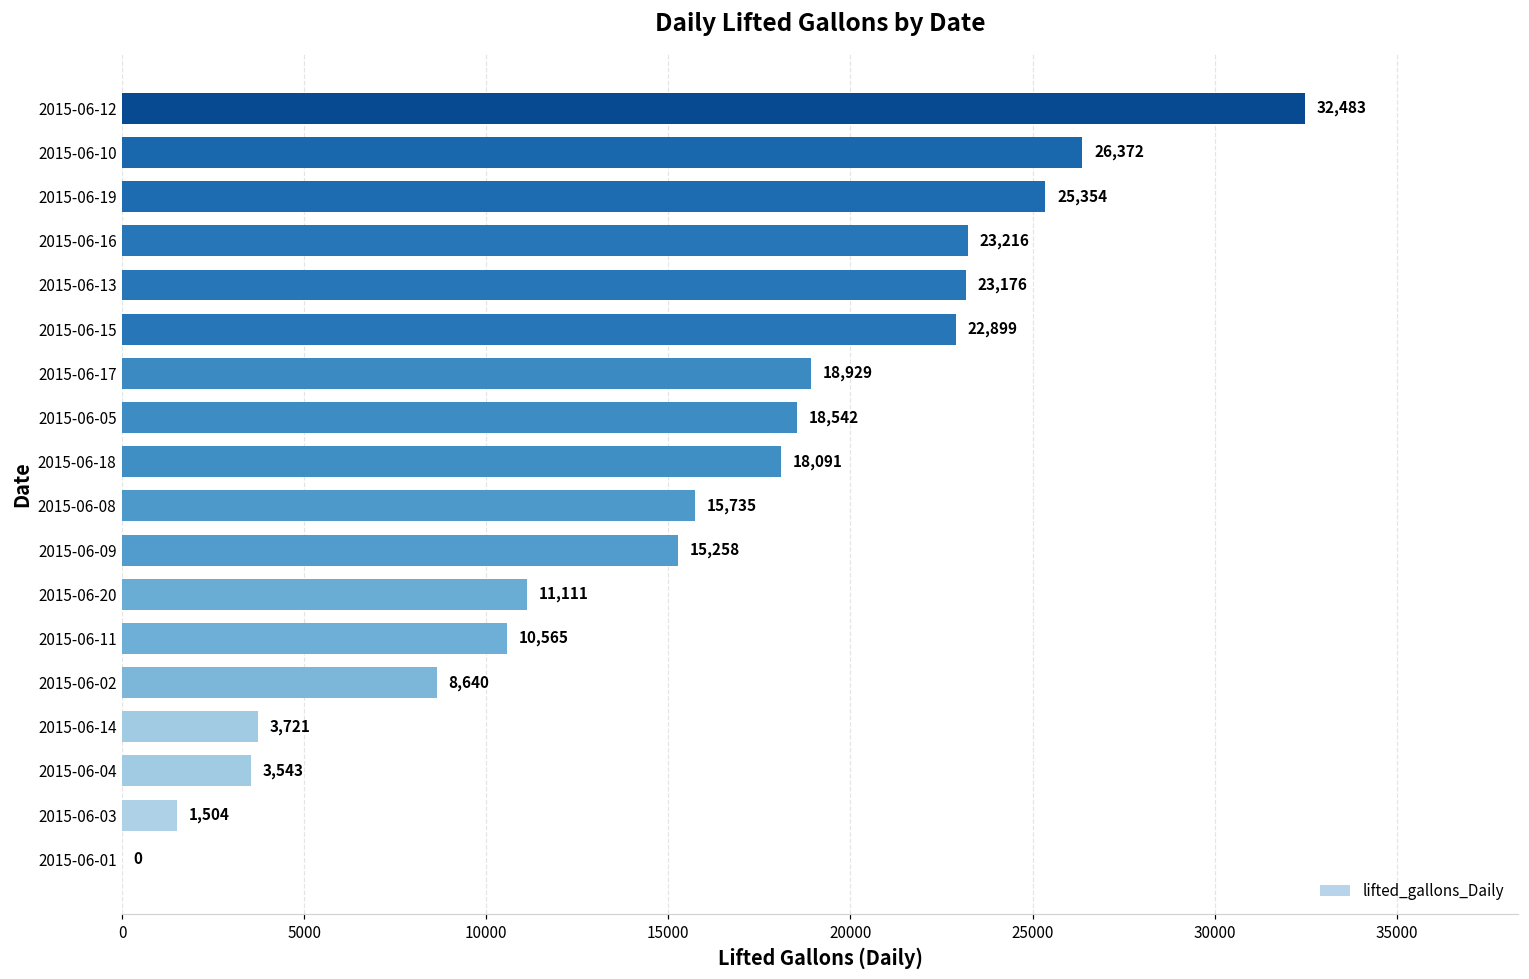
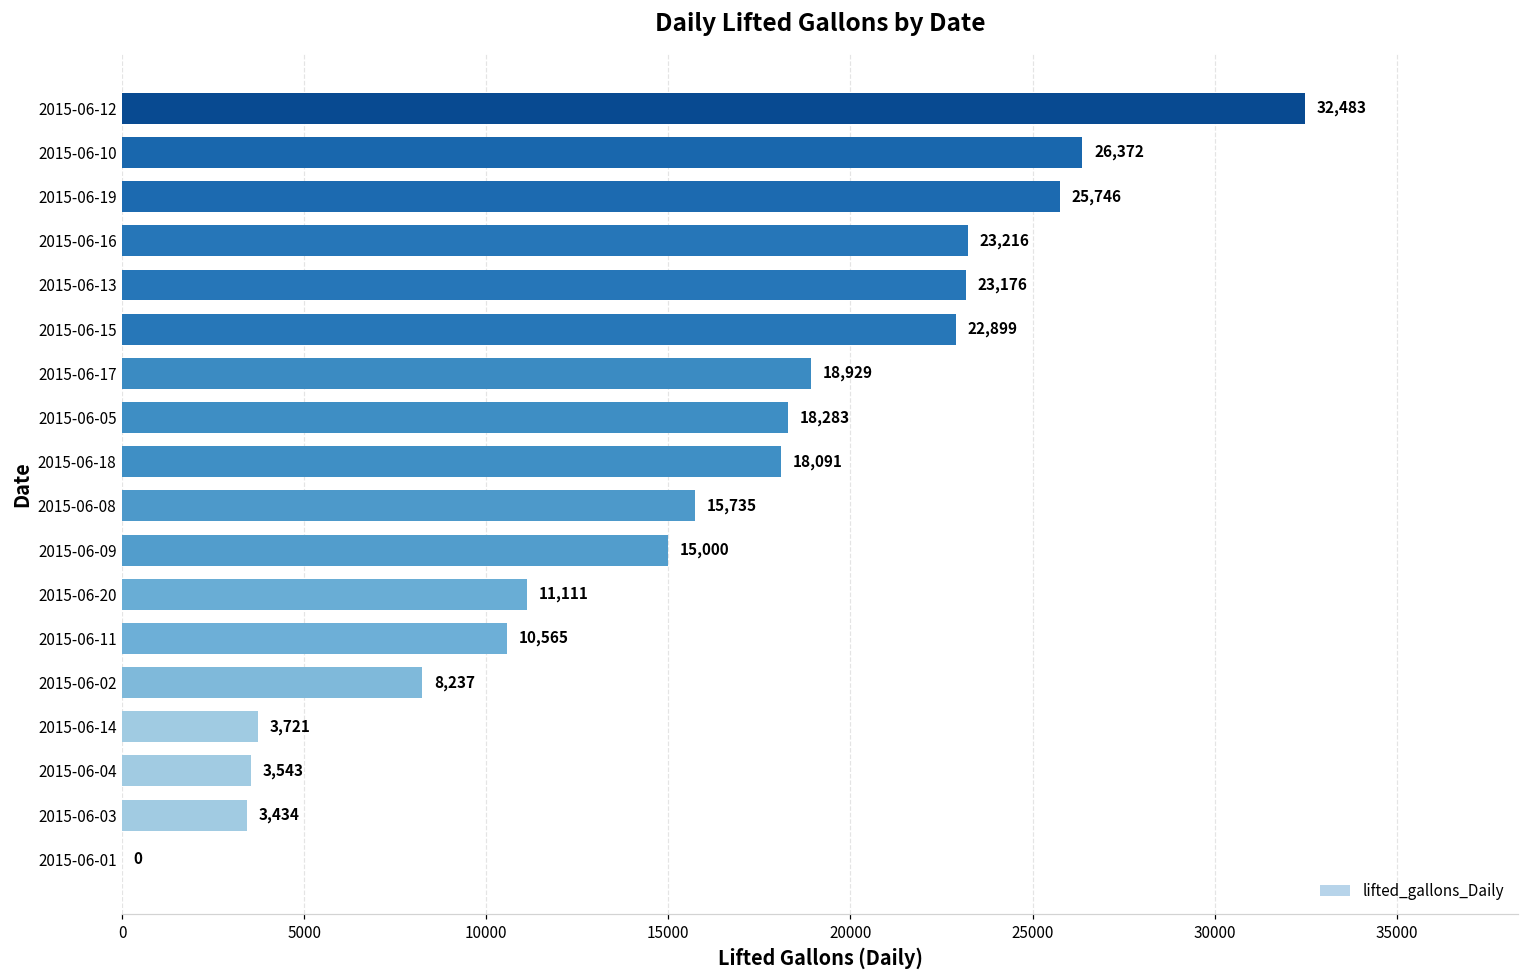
  {
    "2015-06-12": "32,483",
    "2015-06-10": "26,372",
-   "2015-06-19": "25,354",
+   "2015-06-19": "25,746",
    "2015-06-16": "23,216",
    "2015-06-13": "23,176",
    "2015-06-15": "22,899",
    "2015-06-17": "18,929",
-   "2015-06-05": "18,542",
+   "2015-06-05": "18,283",
    "2015-06-18": "18,091",
    "2015-06-08": "15,735",
-   "2015-06-09": "15,258",
+   "2015-06-09": "15,000",
    "2015-06-20": "11,111",
    "2015-06-11": "10,565",
-   "2015-06-02": "8,640",
+   "2015-06-02": "8,237",
    "2015-06-14": "3,721",
    "2015-06-04": "3,543",
-   "2015-06-03": "1,504",
+   "2015-06-03": "3,434",
    "2015-06-01": "0"
  }
